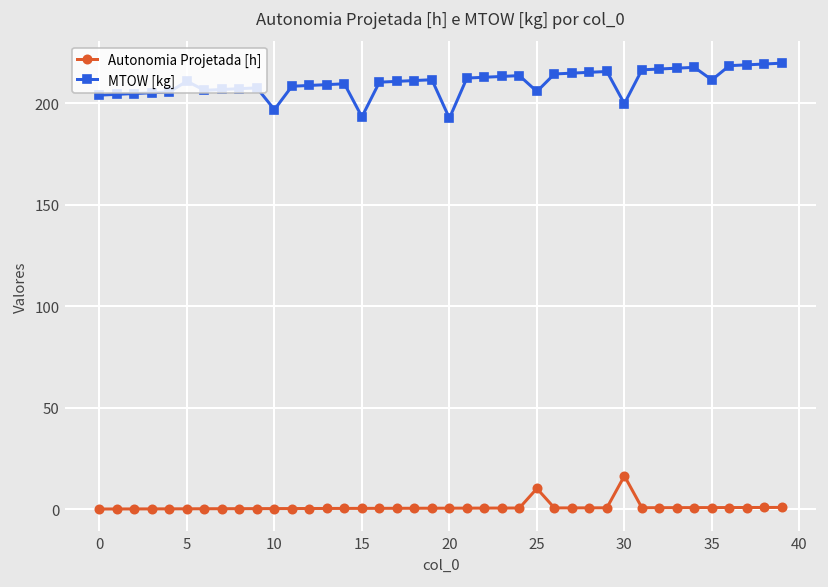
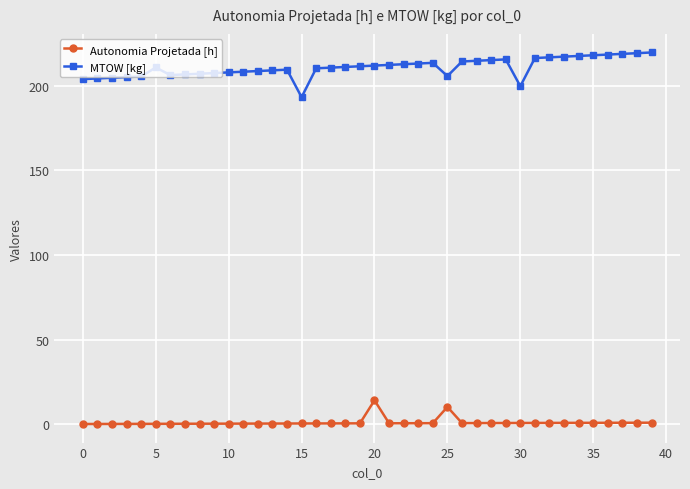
  {
    "Autonomia Projetada [h]": {
      "0": 0,
      "5": 0,
      "10": 0,
      "15": 0,
-     "20": 1,
+     "20": 14,
      "25": 10,
-     "30": 16,
+     "30": 1,
      "35": 1
    },
    "MTOW [kg]": {
      "0": 204,
-     "10": 197,
+     "10": 208,
      "15": 193,
-     "20": 193,
+     "20": 212,
      "25": 206,
      "30": 200,
-     "35": 212
+     "35": 218
    }
  }
